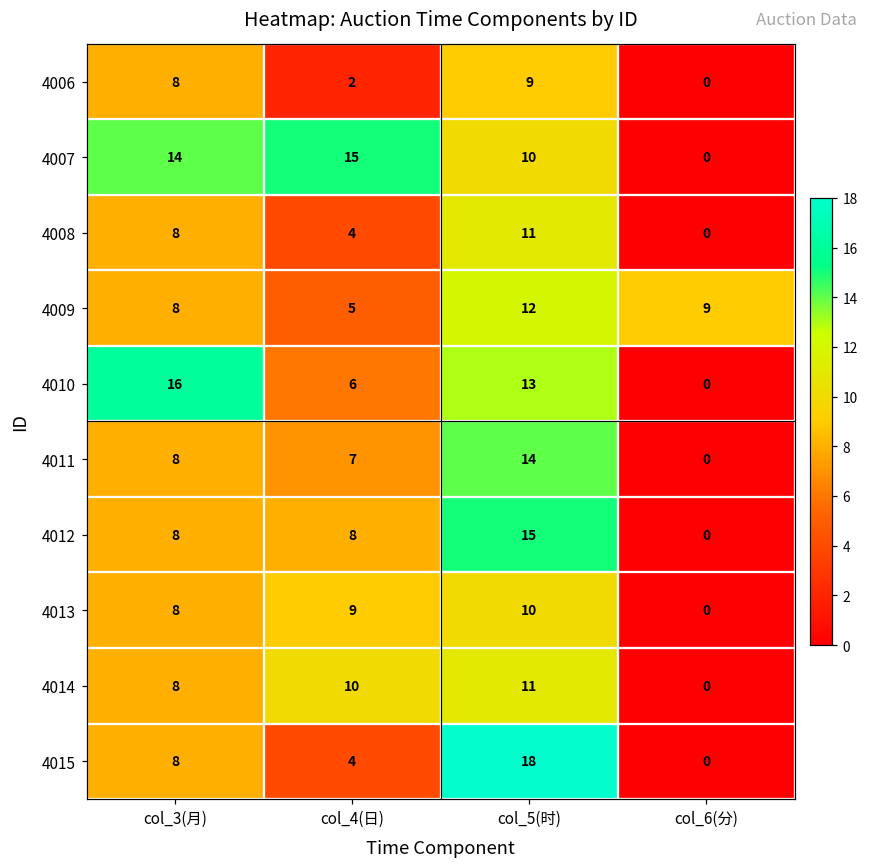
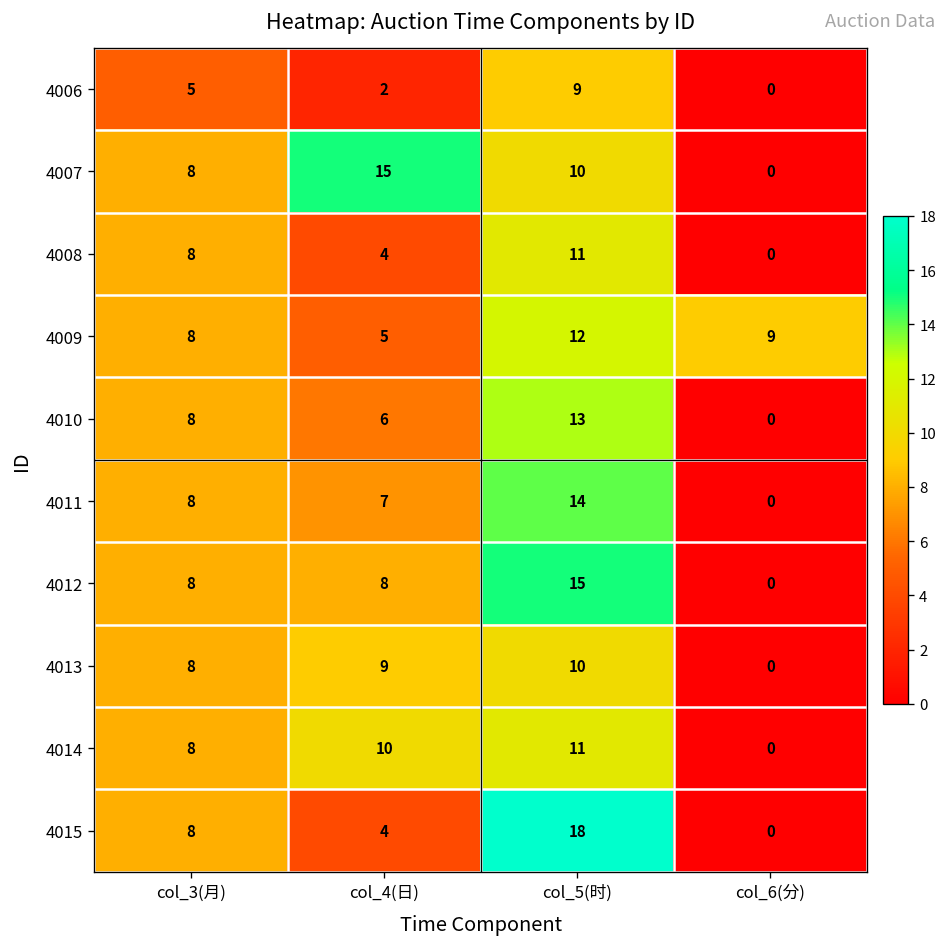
  {
    "4006": {
-     "col_3(月)": 8,
+     "col_3(月)": 5,
      "col_4(日)": 2,
      "col_5(时)": 9,
      "col_6(分)": 0
    },
    "4007": {
-     "col_3(月)": 14,
+     "col_3(月)": 8,
      "col_4(日)": 15,
      "col_5(时)": 10,
      "col_6(分)": 0
    },
    "4008": {
      "col_3(月)": 8,
      "col_4(日)": 4,
      "col_5(时)": 11,
      "col_6(分)": 0
    },
    "4009": {
      "col_3(月)": 8,
      "col_4(日)": 5,
      "col_5(时)": 12,
      "col_6(分)": 9
    },
    "4010": {
-     "col_3(月)": 16,
+     "col_3(月)": 8,
      "col_4(日)": 6,
      "col_5(时)": 13,
      "col_6(分)": 0
    },
    "4011": {
      "col_3(月)": 8,
      "col_4(日)": 7,
      "col_5(时)": 14,
      "col_6(分)": 0
    },
    "4012": {
      "col_3(月)": 8,
      "col_4(日)": 8,
      "col_5(时)": 15,
      "col_6(分)": 0
    },
    "4013": {
      "col_3(月)": 8,
      "col_4(日)": 9,
      "col_5(时)": 10,
      "col_6(分)": 0
    },
    "4014": {
      "col_3(月)": 8,
      "col_4(日)": 10,
      "col_5(时)": 11,
      "col_6(分)": 0
    },
    "4015": {
      "col_3(月)": 8,
      "col_4(日)": 4,
      "col_5(时)": 18,
      "col_6(分)": 0
    }
  }
